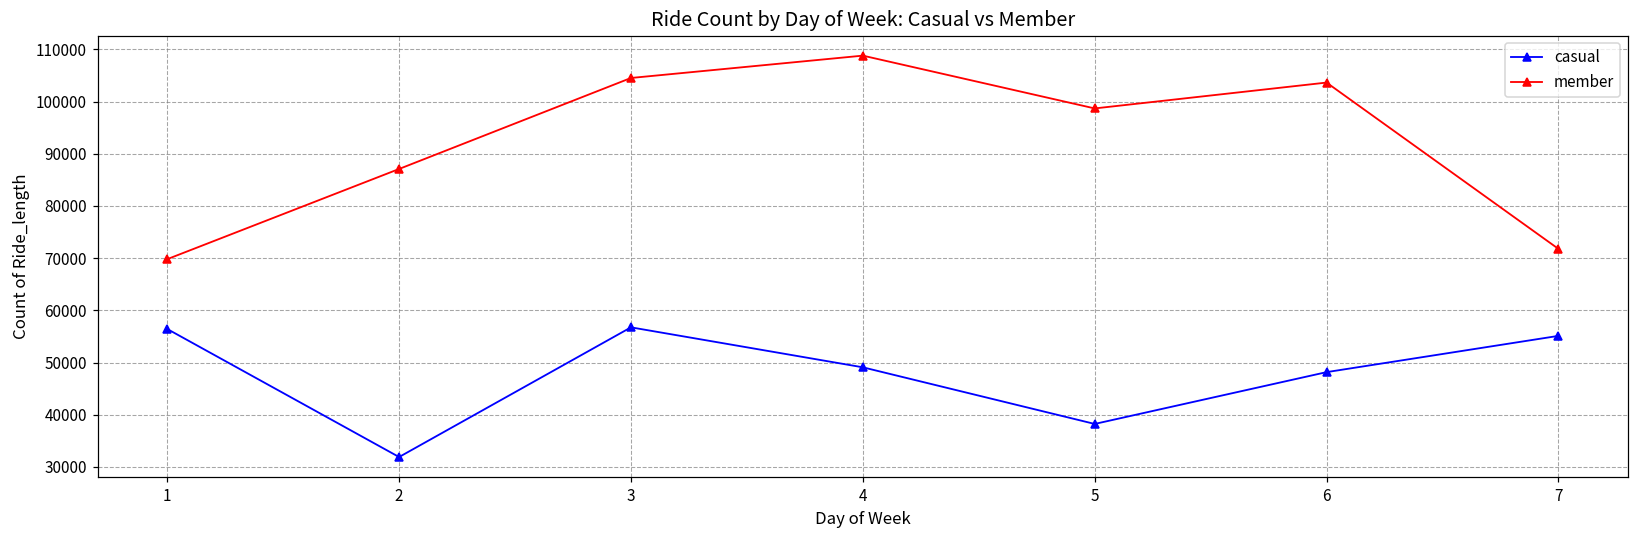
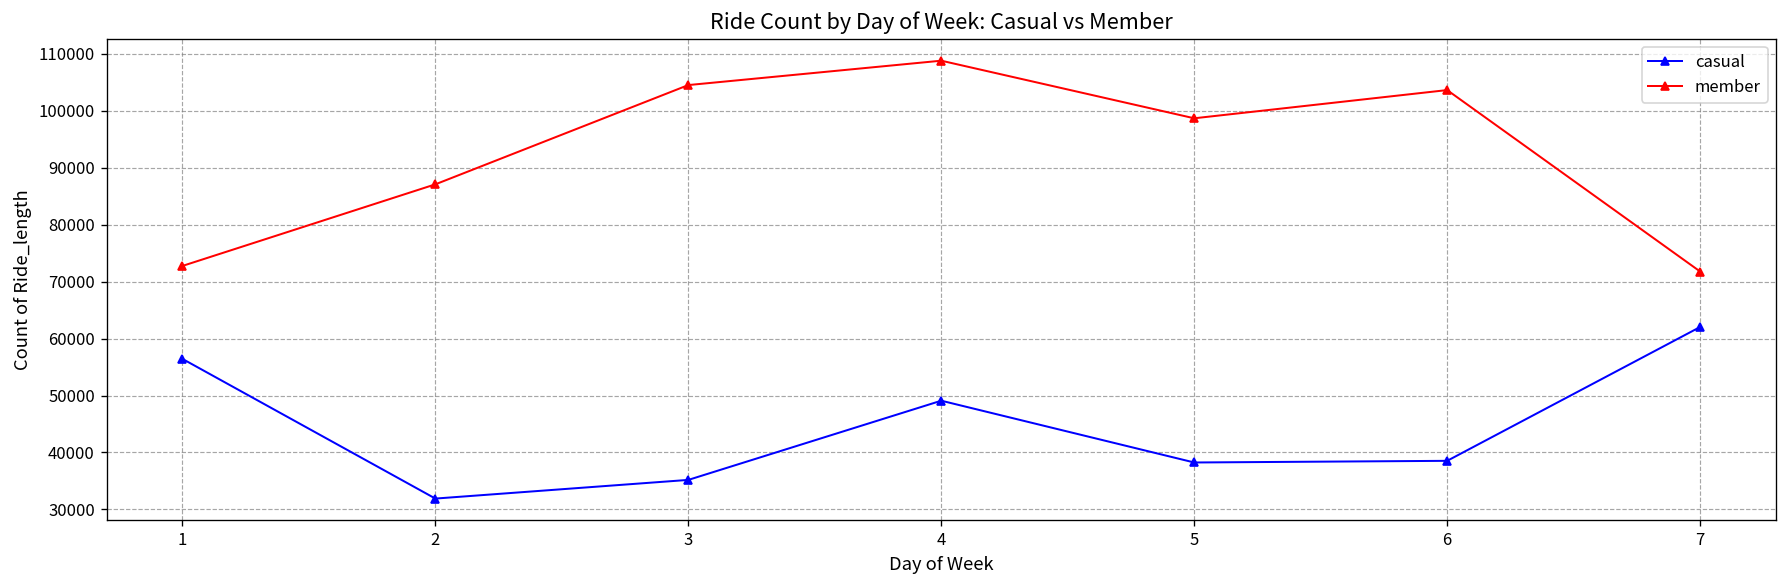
  {
    "casual": {
      "1": 56000,
      "2": 32000,
-     "3": 57000,
+     "3": 35000,
      "4": 49000,
      "5": 38000,
-     "6": 48000,
-     "7": 55000
+     "6": 39000,
+     "7": 62000
    },
    "member": {
-     "1": 70000,
+     "1": 73000,
      "2": 87000,
      "3": 105000,
      "4": 109000,
      "5": 99000,
      "6": 104000,
      "7": 72000
    }
  }
